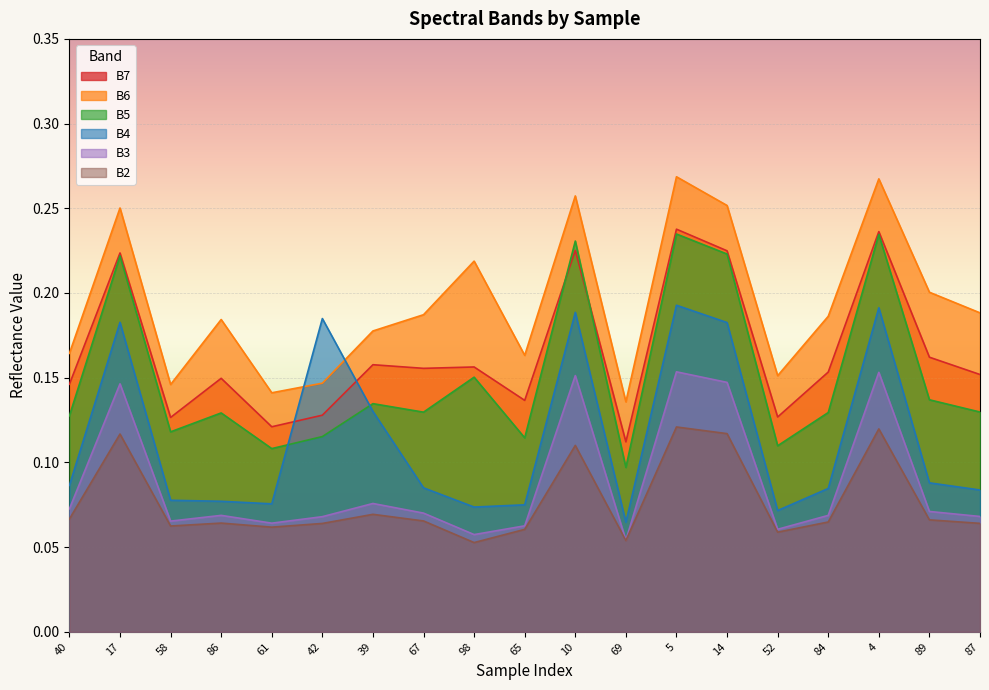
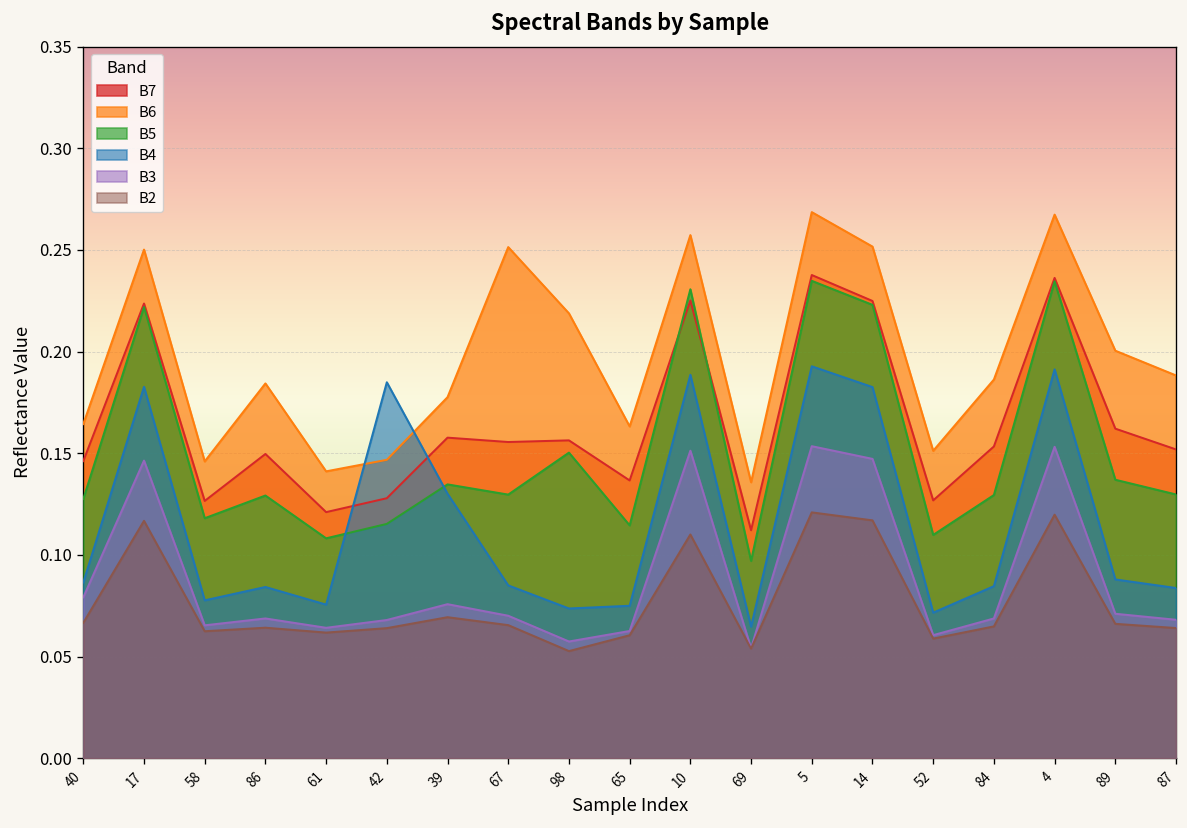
  {
    "B7": {
      "40": 0.146,
      "17": 0.224,
      "58": 0.127,
      "86": 0.150,
      "61": 0.121,
      "42": 0.128,
      "39": 0.158,
      "67": 0.156,
      "98": 0.156,
      "65": 0.137,
      "10": 0.225,
      "69": 0.112,
      "5": 0.238,
      "14": 0.225,
      "52": 0.127,
      "84": 0.153,
      "4": 0.236,
      "89": 0.162,
      "87": 0.152
    },
    "B6": {
      "40": 0.164,
      "17": 0.250,
      "58": 0.146,
      "86": 0.184,
      "61": 0.141,
      "42": 0.147,
      "39": 0.178,
-     "67": 0.187,
+     "67": 0.251,
      "98": 0.219,
      "65": 0.163,
      "10": 0.257,
      "69": 0.136,
      "5": 0.269,
      "14": 0.252,
      "52": 0.151,
      "84": 0.186,
      "4": 0.267,
      "89": 0.200,
      "87": 0.188
    },
    "B5": {
      "40": 0.127,
      "17": 0.222,
      "58": 0.118,
      "86": 0.129,
      "61": 0.108,
      "42": 0.115,
      "39": 0.135,
      "67": 0.130,
      "98": 0.150,
      "65": 0.115,
      "10": 0.231,
      "69": 0.097,
      "5": 0.235,
      "14": 0.223,
      "52": 0.110,
      "84": 0.129,
      "4": 0.235,
      "89": 0.137,
      "87": 0.130
    },
    "B4": {
      "40": 0.086,
      "17": 0.183,
      "58": 0.078,
-     "86": 0.077,
+     "86": 0.084,
      "61": 0.076,
      "42": 0.185,
      "39": 0.130,
      "67": 0.085,
      "98": 0.074,
      "65": 0.075,
      "10": 0.189,
      "69": 0.065,
      "5": 0.193,
      "14": 0.183,
      "52": 0.072,
      "84": 0.085,
      "4": 0.191,
      "89": 0.088,
      "87": 0.084
    },
    "B3": {
-     "40": 0.073,
+     "40": 0.079,
      "17": 0.146,
      "58": 0.065,
      "86": 0.069,
      "61": 0.064,
      "42": 0.068,
      "39": 0.076,
      "67": 0.070,
      "98": 0.057,
      "65": 0.063,
      "10": 0.151,
      "5": 0.153,
      "14": 0.147,
      "52": 0.061,
      "84": 0.069,
      "4": 0.153,
      "89": 0.071,
      "87": 0.068
    },
    "B2": {
      "40": 0.067,
      "17": 0.117,
      "58": 0.062,
      "86": 0.064,
      "61": 0.062,
      "42": 0.064,
      "39": 0.069,
      "67": 0.065,
      "98": 0.053,
      "65": 0.060,
      "10": 0.110,
      "5": 0.121,
      "14": 0.117,
      "52": 0.059,
      "84": 0.065,
      "4": 0.120,
      "89": 0.066,
      "87": 0.064
    }
  }
